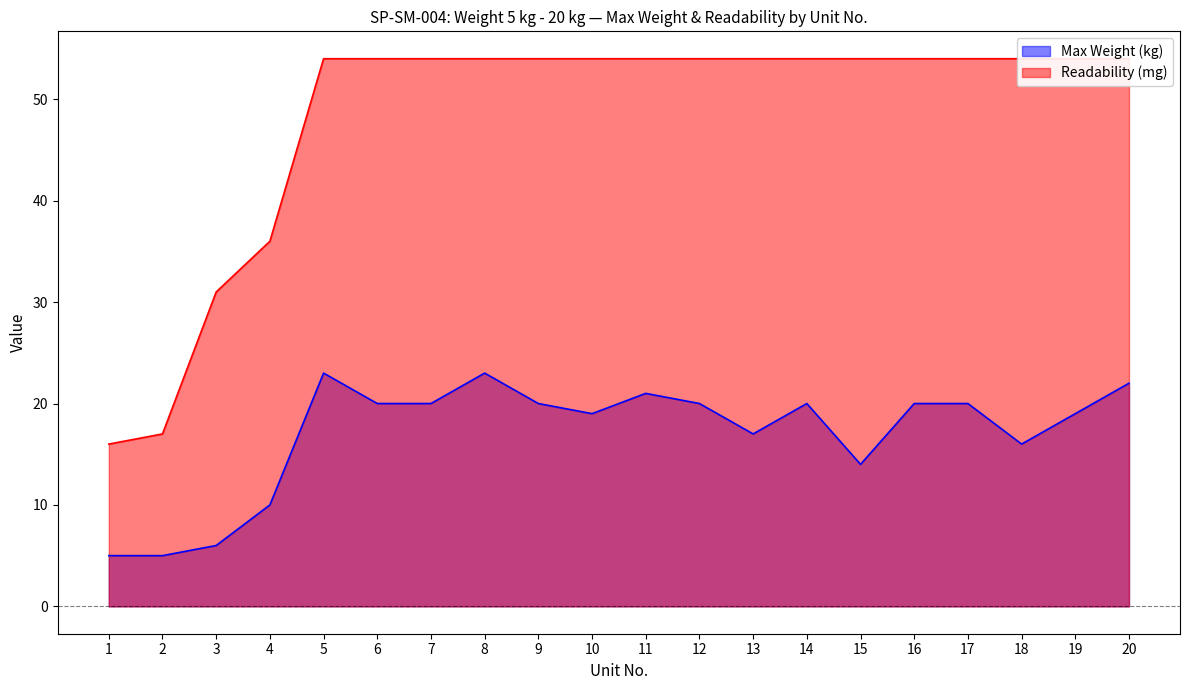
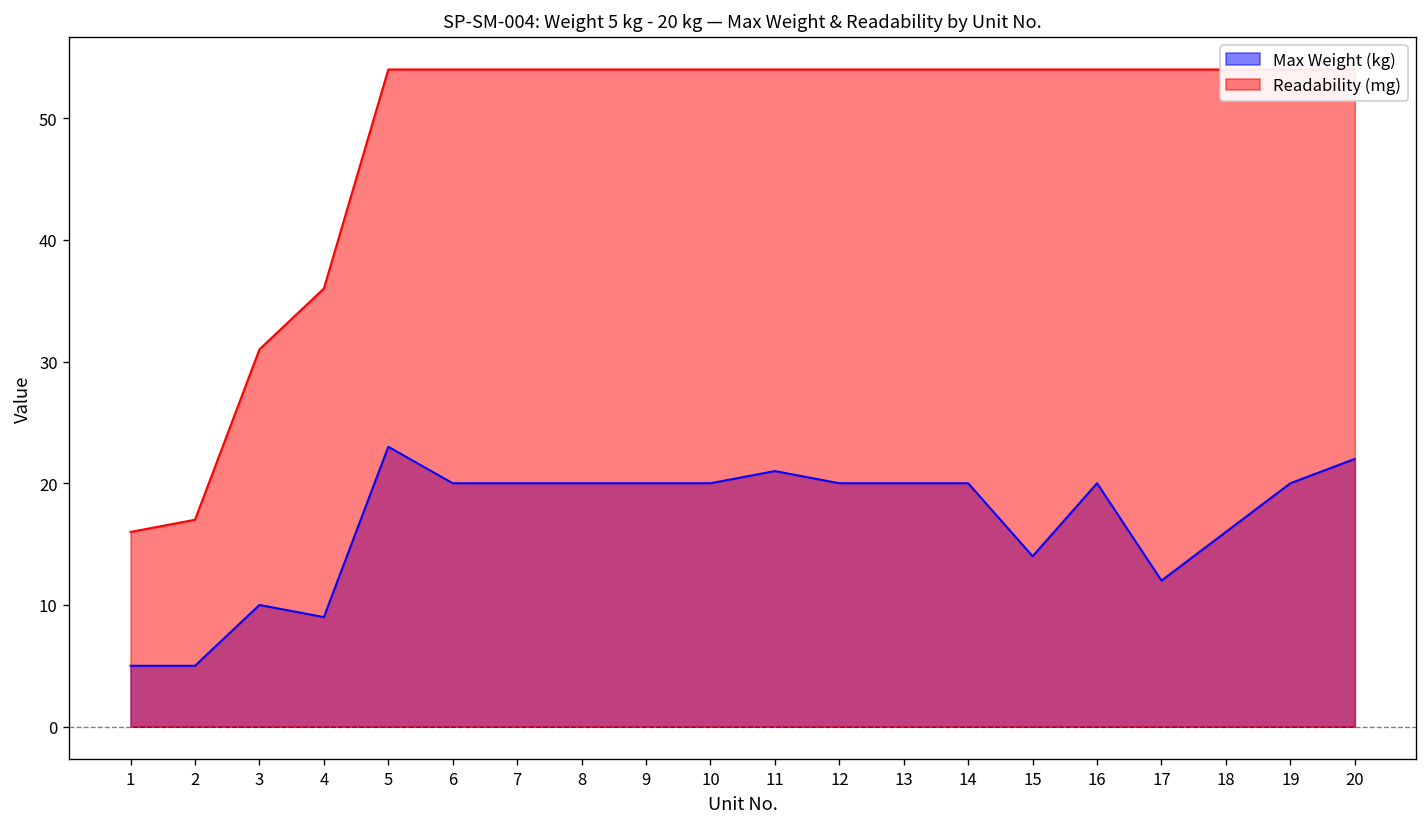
  {
    "Max Weight (kg)": {
      "1": 5,
      "2": 5,
-     "3": 6,
-     "4": 10,
+     "3": 10,
+     "4": 9,
      "5": 23,
      "6": 20,
      "7": 20,
-     "8": 23,
+     "8": 20,
      "9": 20,
-     "10": 19,
+     "10": 20,
      "11": 21,
      "12": 20,
-     "13": 17,
+     "13": 20,
      "14": 20,
      "15": 14,
      "16": 20,
-     "17": 20,
+     "17": 12,
      "18": 16,
-     "19": 19,
+     "19": 20,
      "20": 22
    },
    "Readability (mg)": {
      "1": 16,
      "2": 17,
      "3": 31,
      "4": 36,
      "5": 54,
      "6": 54,
      "7": 54,
      "8": 54,
      "9": 54,
      "10": 54,
      "11": 54,
      "12": 54,
      "13": 54,
      "14": 54,
      "15": 54,
      "16": 54,
      "17": 54
    }
  }
